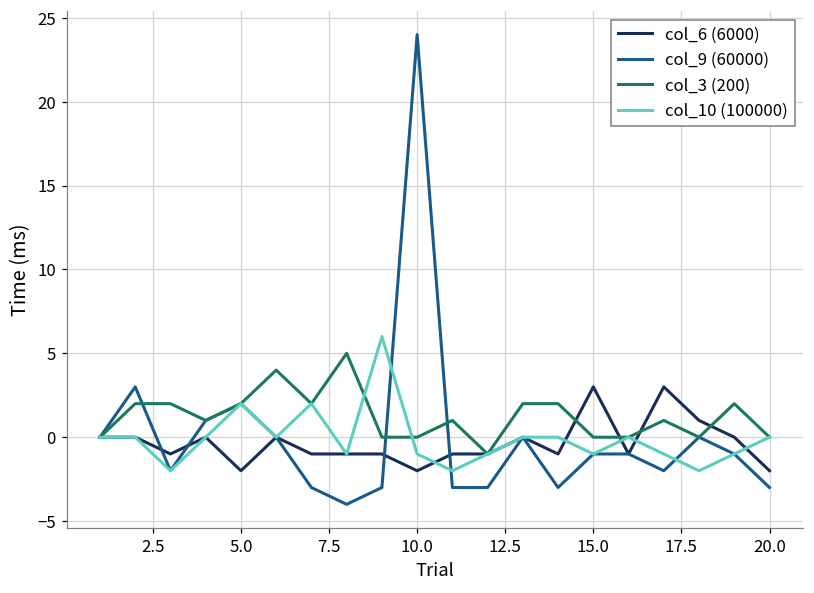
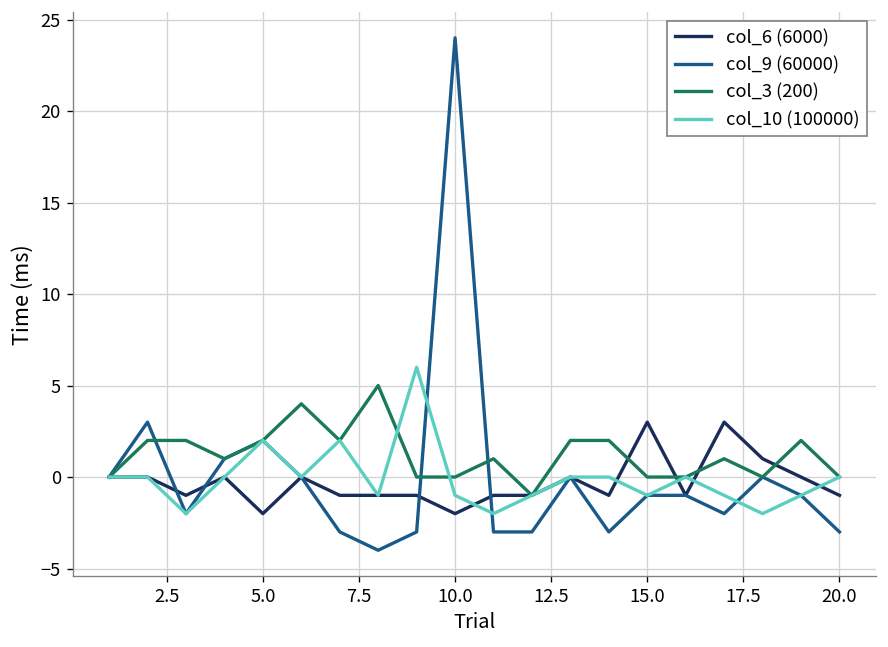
  {
    "col_6 (6000)": {
      "5.0": -2.0,
      "10.0": -2.0,
      "15.0": 3.0,
-     "20.0": -2.0
+     "20.0": -1.0
    },
    "col_10 (100000)": {
      "10.0": -1.0
    }
  }
